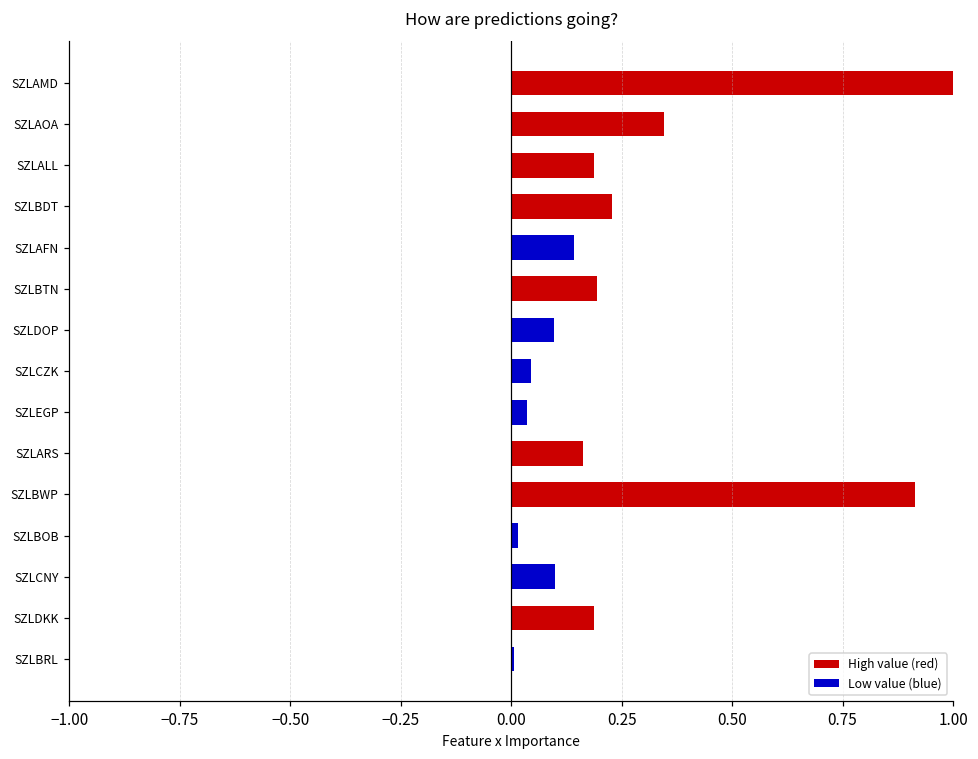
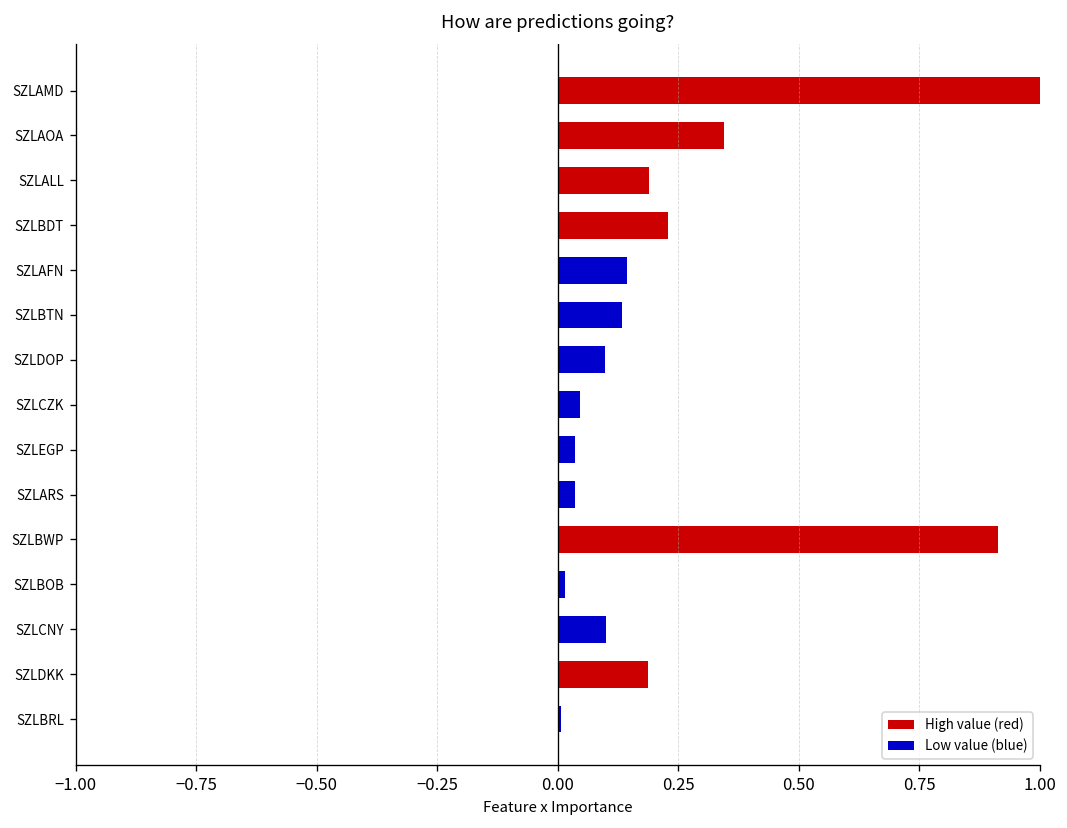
  {
    "SZLAMD": 1.00,
    "SZLAOA": 0.35,
    "SZLALL": 0.19,
    "SZLBDT": 0.23,
    "SZLAFN": 0.14,
-   "SZLBTN": 0.19,
+   "SZLBTN": 0.13,
    "SZLDOP": 0.10,
    "SZLCZK": 0.05,
    "SZLEGP": 0.04,
-   "SZLARS": 0.16,
+   "SZLARS": 0.04,
    "SZLBWP": 0.91,
    "SZLBOB": 0.01,
    "SZLCNY": 0.10,
    "SZLDKK": 0.19,
    "SZLBRL": 0.01
  }
